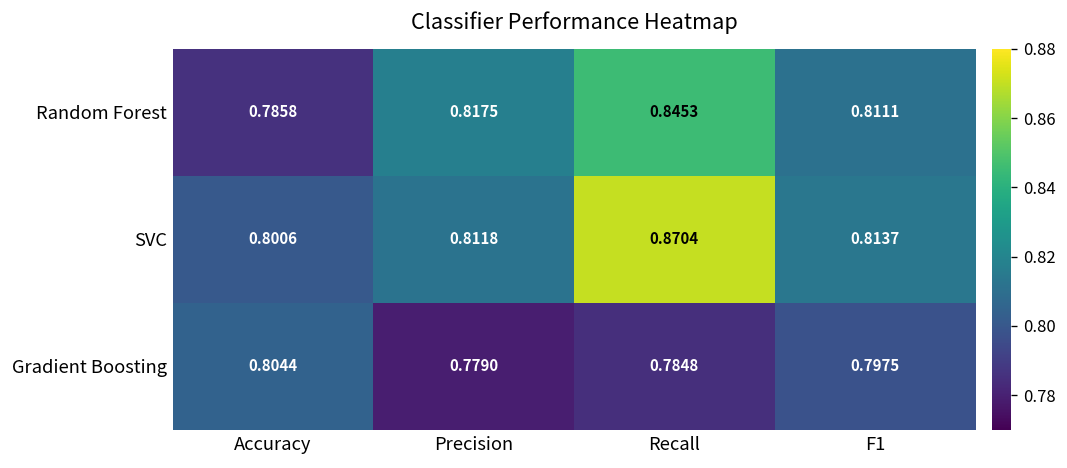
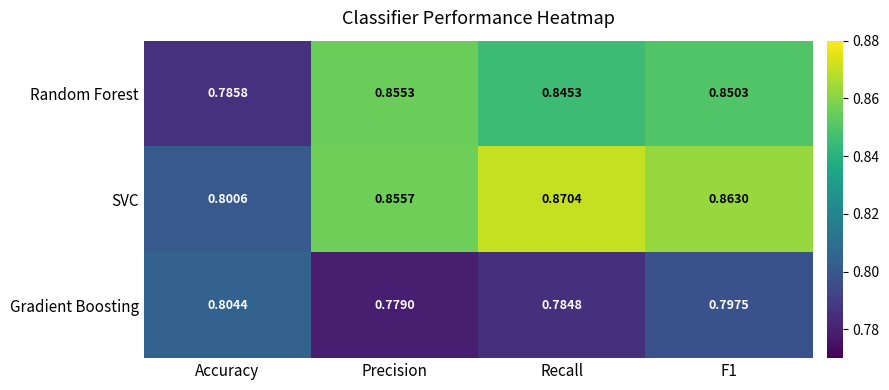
  {
    "Random Forest": {
      "Accuracy": 0.7858,
-     "Precision": 0.8175,
+     "Precision": 0.8553,
      "Recall": 0.8453,
-     "F1": 0.8111
+     "F1": 0.8503
    },
    "SVC": {
      "Accuracy": 0.8006,
-     "Precision": 0.8118,
+     "Precision": 0.8557,
      "Recall": 0.8704,
-     "F1": 0.8137
+     "F1": 0.8630
    },
    "Gradient Boosting": {
      "Accuracy": 0.8044,
      "Precision": 0.7790,
      "Recall": 0.7848,
      "F1": 0.7975
    }
  }
